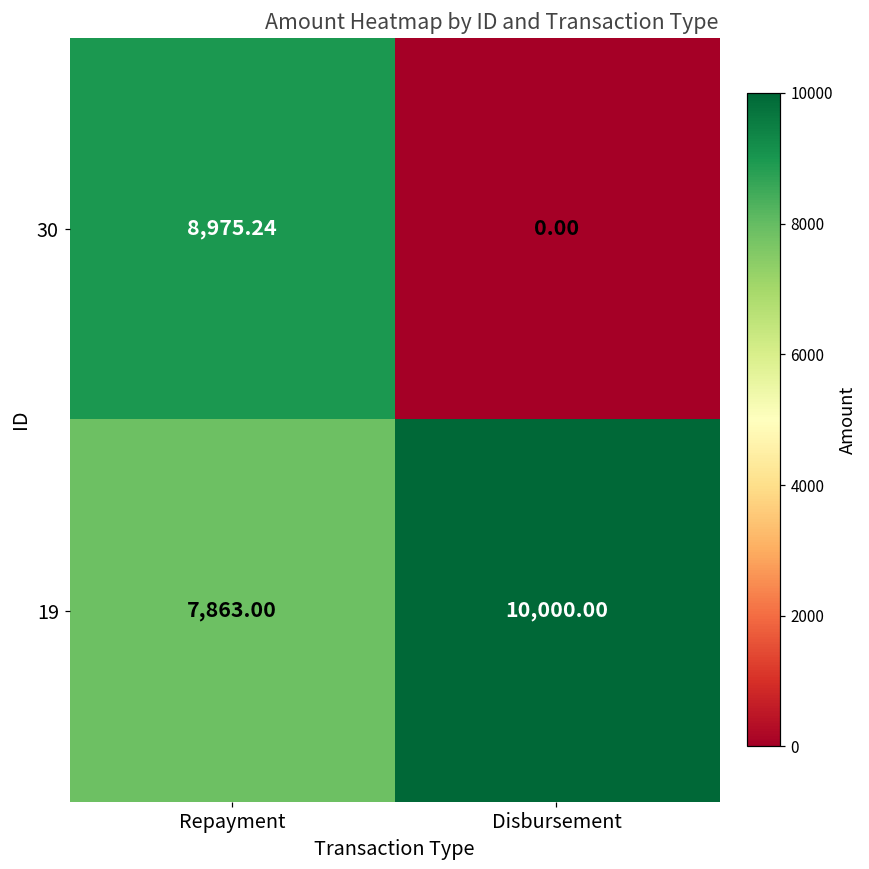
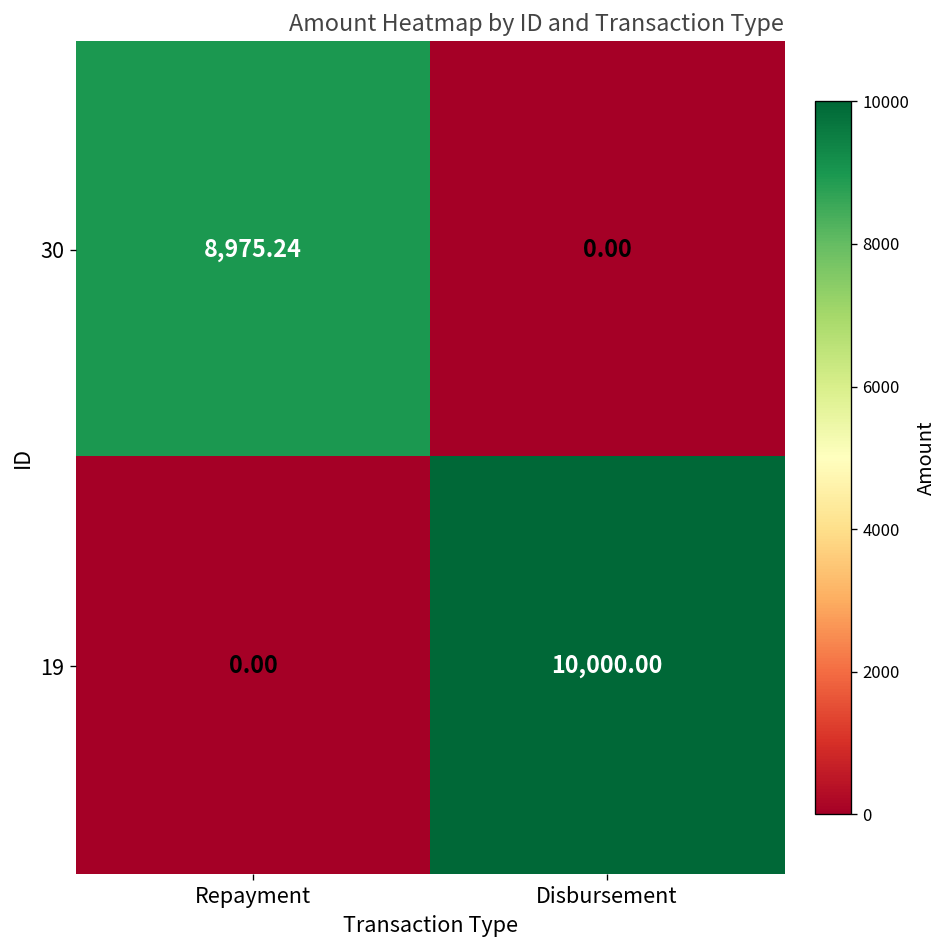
  {
    "30": {
      "Repayment": "8,975.24",
      "Disbursement": "0.00"
    },
    "19": {
-     "Repayment": "7,863.00",
+     "Repayment": "0.00",
      "Disbursement": "10,000.00"
    }
  }
